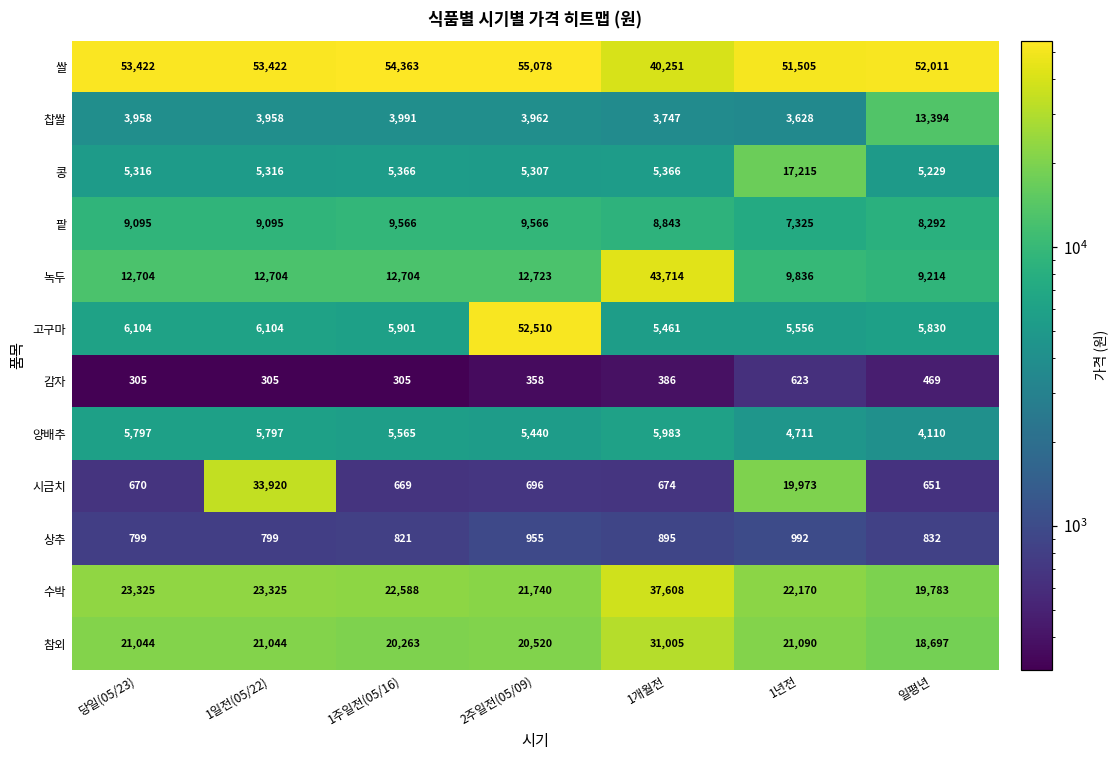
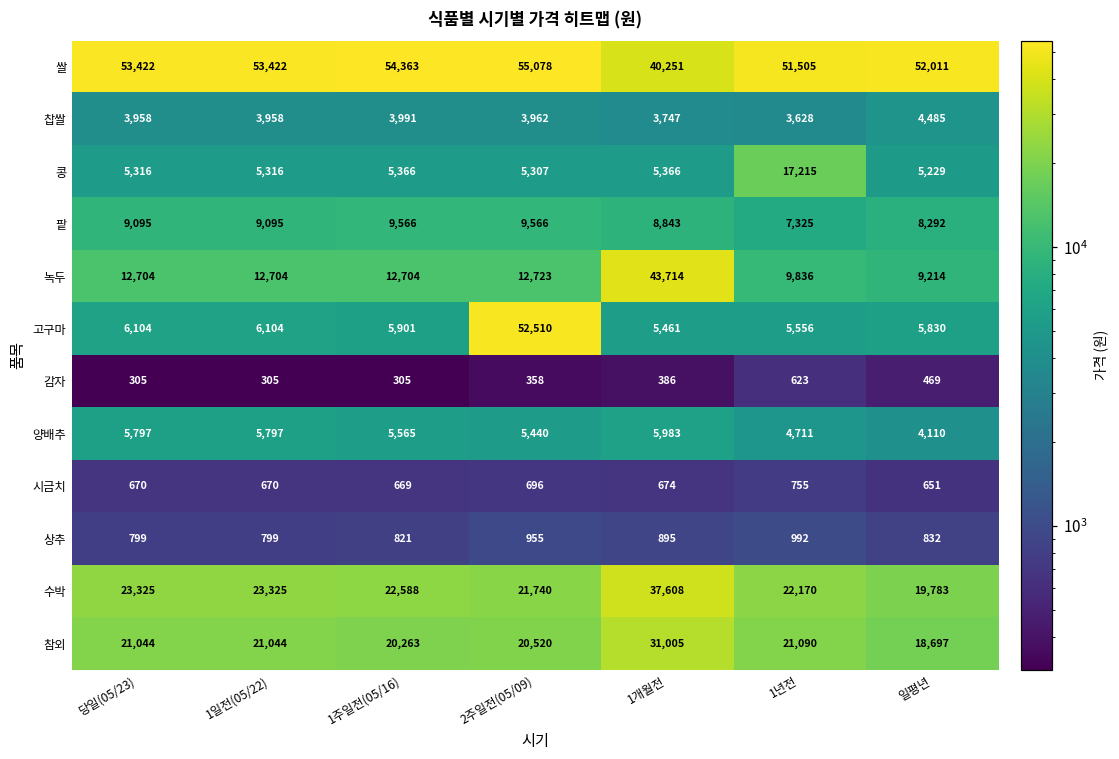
  {
    "쌀": {
      "당일(05/23)": "53,422",
      "1일전(05/22)": "53,422",
      "1주일전(05/16)": "54,363",
      "2주일전(05/09)": "55,078",
      "1개월전": "40,251",
      "1년전": "51,505",
      "일평년": "52,011"
    },
    "찹쌀": {
      "당일(05/23)": "3,958",
      "1일전(05/22)": "3,958",
      "1주일전(05/16)": "3,991",
      "2주일전(05/09)": "3,962",
      "1개월전": "3,747",
      "1년전": "3,628",
-     "일평년": "13,394"
+     "일평년": "4,485"
    },
    "콩": {
      "당일(05/23)": "5,316",
      "1일전(05/22)": "5,316",
      "1주일전(05/16)": "5,366",
      "2주일전(05/09)": "5,307",
      "1개월전": "5,366",
      "1년전": "17,215",
      "일평년": "5,229"
    },
    "팥": {
      "당일(05/23)": "9,095",
      "1일전(05/22)": "9,095",
      "1주일전(05/16)": "9,566",
      "2주일전(05/09)": "9,566",
      "1개월전": "8,843",
      "1년전": "7,325",
      "일평년": "8,292"
    },
    "녹두": {
      "당일(05/23)": "12,704",
      "1일전(05/22)": "12,704",
      "1주일전(05/16)": "12,704",
      "2주일전(05/09)": "12,723",
      "1개월전": "43,714",
      "1년전": "9,836",
      "일평년": "9,214"
    },
    "고구마": {
      "당일(05/23)": "6,104",
      "1일전(05/22)": "6,104",
      "1주일전(05/16)": "5,901",
      "2주일전(05/09)": "52,510",
      "1개월전": "5,461",
      "1년전": "5,556",
      "일평년": "5,830"
    },
    "감자": {
      "당일(05/23)": "305",
      "1일전(05/22)": "305",
      "1주일전(05/16)": "305",
      "2주일전(05/09)": "358",
      "1개월전": "386",
      "1년전": "623",
      "일평년": "469"
    },
    "양배추": {
      "당일(05/23)": "5,797",
      "1일전(05/22)": "5,797",
      "1주일전(05/16)": "5,565",
      "2주일전(05/09)": "5,440",
      "1개월전": "5,983",
      "1년전": "4,711",
      "일평년": "4,110"
    },
    "시금치": {
      "당일(05/23)": "670",
-     "1일전(05/22)": "33,920",
+     "1일전(05/22)": "670",
      "1주일전(05/16)": "669",
      "2주일전(05/09)": "696",
      "1개월전": "674",
-     "1년전": "19,973",
+     "1년전": "755",
      "일평년": "651"
    },
    "상추": {
      "당일(05/23)": "799",
      "1일전(05/22)": "799",
      "1주일전(05/16)": "821",
      "2주일전(05/09)": "955",
      "1개월전": "895",
      "1년전": "992",
      "일평년": "832"
    },
    "수박": {
      "당일(05/23)": "23,325",
      "1일전(05/22)": "23,325",
      "1주일전(05/16)": "22,588",
      "2주일전(05/09)": "21,740",
      "1개월전": "37,608",
      "1년전": "22,170",
      "일평년": "19,783"
    },
    "참외": {
      "당일(05/23)": "21,044",
      "1일전(05/22)": "21,044",
      "1주일전(05/16)": "20,263",
      "2주일전(05/09)": "20,520",
      "1개월전": "31,005",
      "1년전": "21,090",
      "일평년": "18,697"
    }
  }
